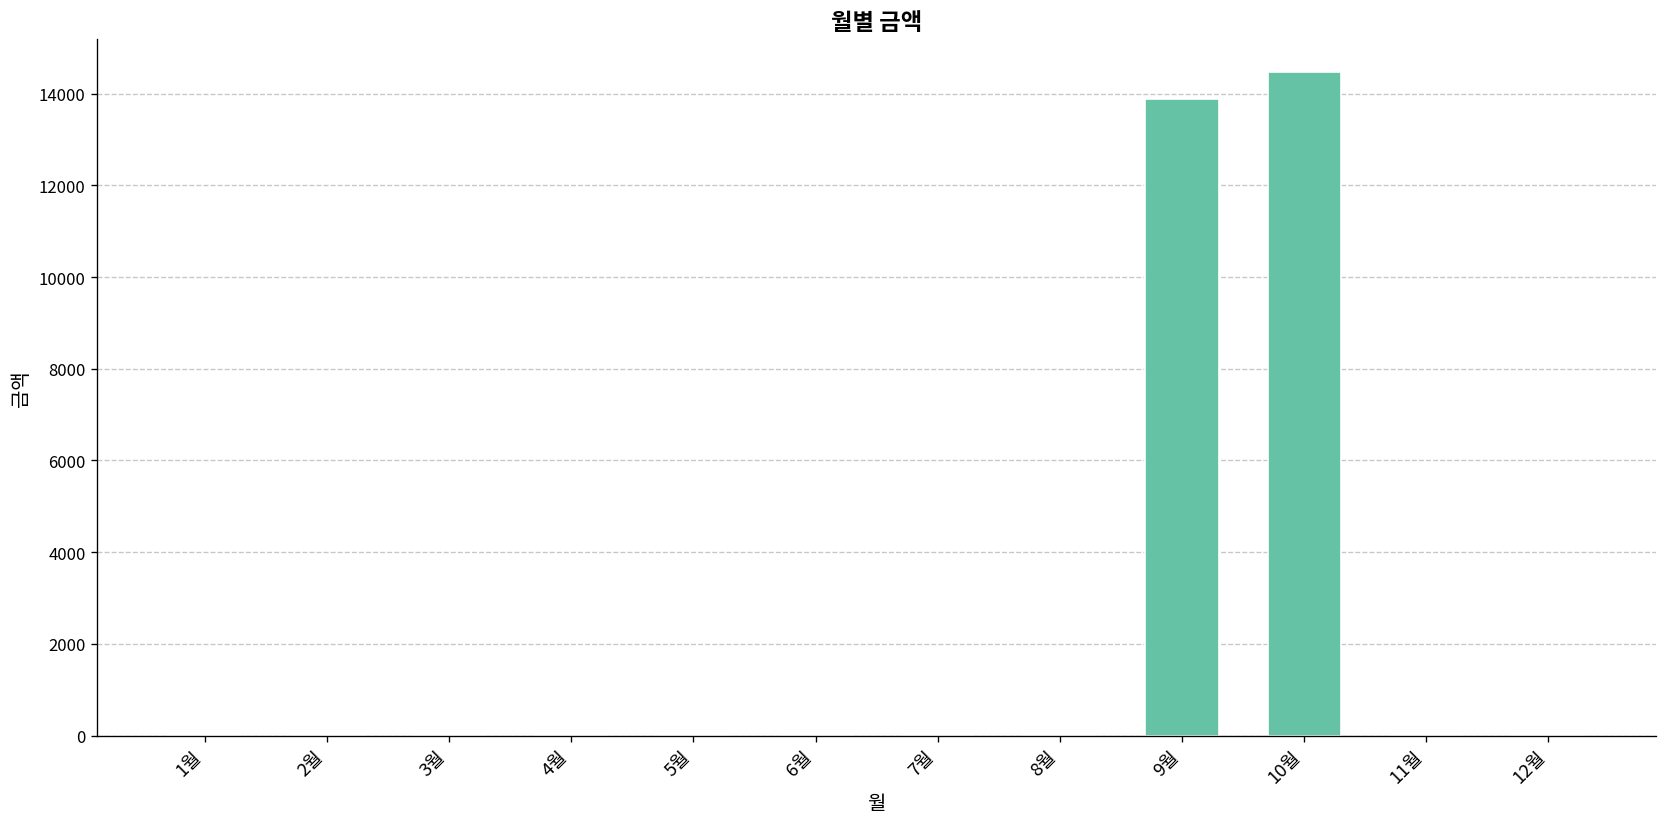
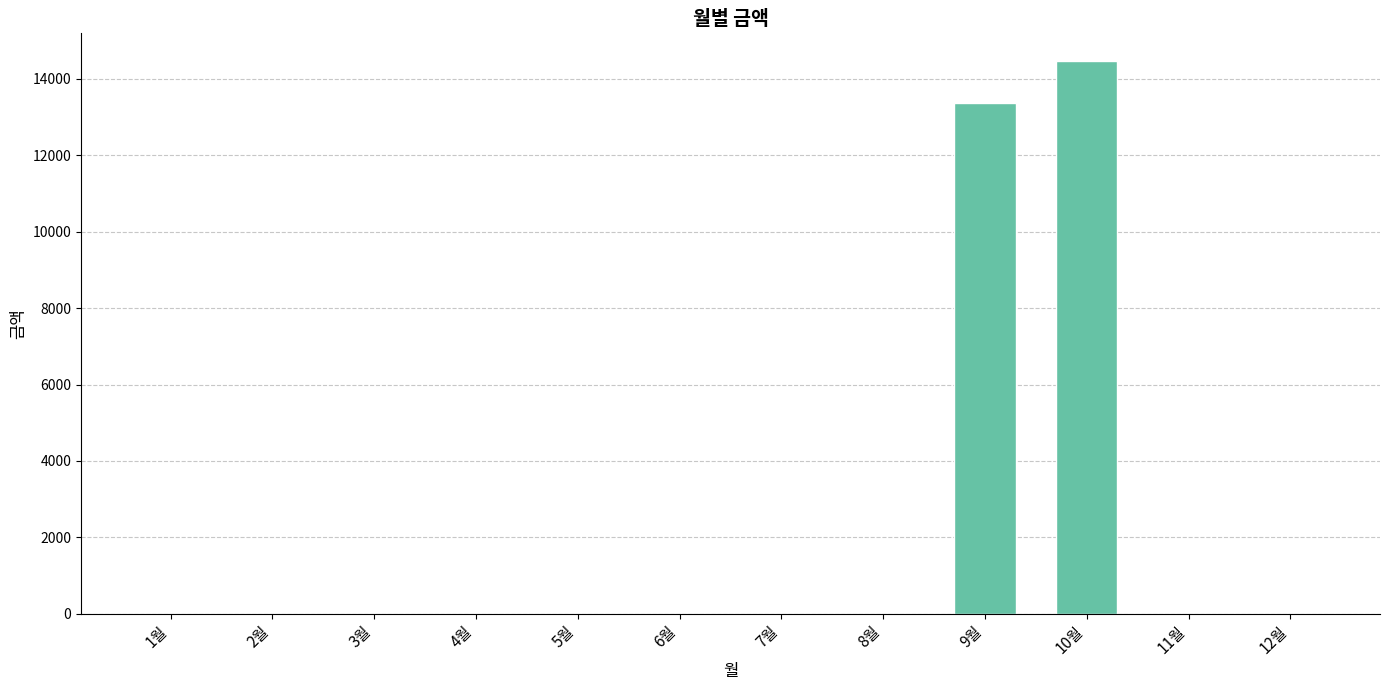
  {
    "1월": 0,
    "2월": 0,
    "3월": 0,
    "4월": 0,
    "5월": 0,
    "6월": 0,
    "7월": 0,
    "8월": 0,
-   "9월": 13900,
+   "9월": 13400,
    "10월": 14500,
    "11월": 0,
    "12월": 0
  }
